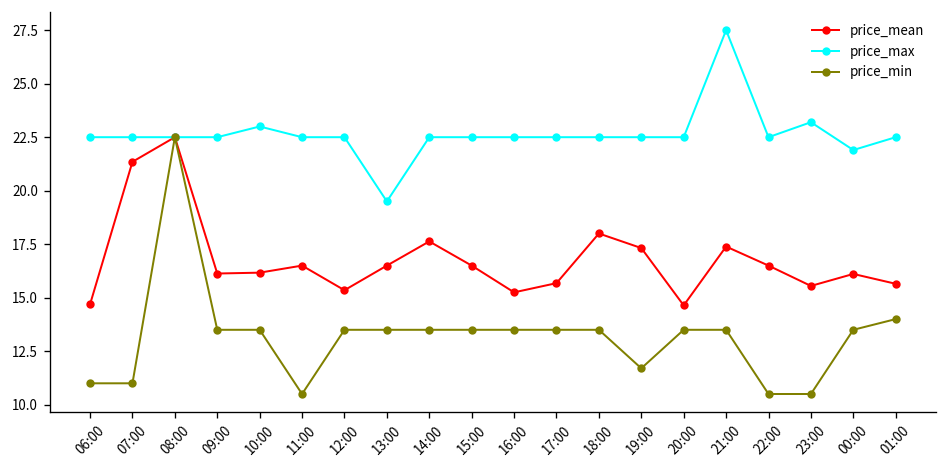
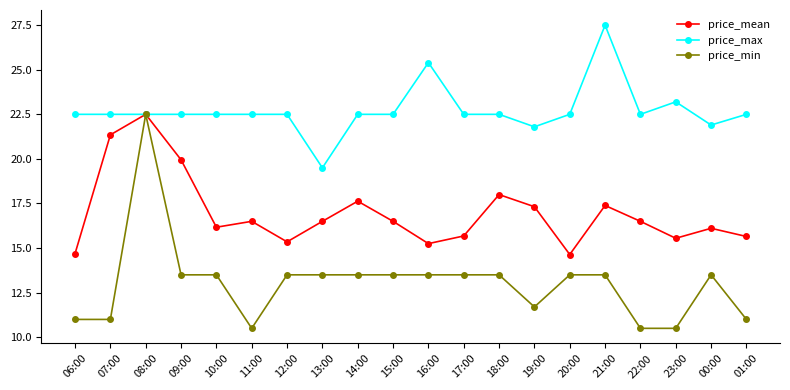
  {
    "price_mean": {
      "06:00": 14.7,
      "07:00": 21.4,
-     "09:00": 16.1,
+     "09:00": 20.0,
      "10:00": 16.2,
      "11:00": 16.5,
      "12:00": 15.4,
      "13:00": 16.5,
      "14:00": 17.6,
      "15:00": 16.5,
      "16:00": 15.3,
      "17:00": 15.7,
      "18:00": 18.0,
      "19:00": 17.3,
      "20:00": 14.6,
      "21:00": 17.4,
      "22:00": 16.5,
      "23:00": 15.6,
      "00:00": 16.1,
      "01:00": 15.7
    },
    "price_max": {
      "06:00": 22.5,
      "07:00": 22.5,
      "09:00": 22.5,
-     "10:00": 23.0,
+     "10:00": 22.5,
      "11:00": 22.5,
      "12:00": 22.5,
      "13:00": 19.5,
      "14:00": 22.5,
      "15:00": 22.5,
-     "16:00": 22.5,
+     "16:00": 25.4,
      "17:00": 22.5,
      "18:00": 22.5,
-     "19:00": 22.5,
+     "19:00": 21.8,
      "20:00": 22.5,
      "21:00": 27.5,
      "22:00": 22.5,
      "23:00": 23.2,
      "00:00": 21.9,
      "01:00": 22.5
    },
    "price_min": {
      "06:00": 11,
      "07:00": 11,
      "09:00": 13.5,
      "10:00": 13.5,
      "11:00": 10.5,
      "12:00": 13.5,
      "13:00": 13.5,
      "14:00": 13.5,
      "15:00": 13.5,
      "16:00": 13.5,
      "17:00": 13.5,
      "18:00": 13.5,
      "19:00": 11.7,
      "20:00": 13.5,
      "21:00": 13.5,
      "22:00": 10.5,
      "23:00": 10.5,
      "00:00": 13.5,
-     "01:00": 14
+     "01:00": 11
    }
  }
